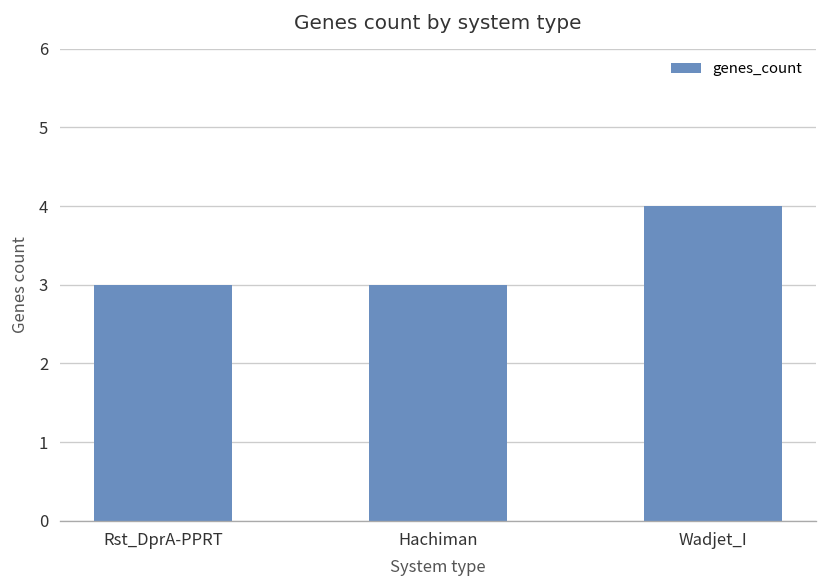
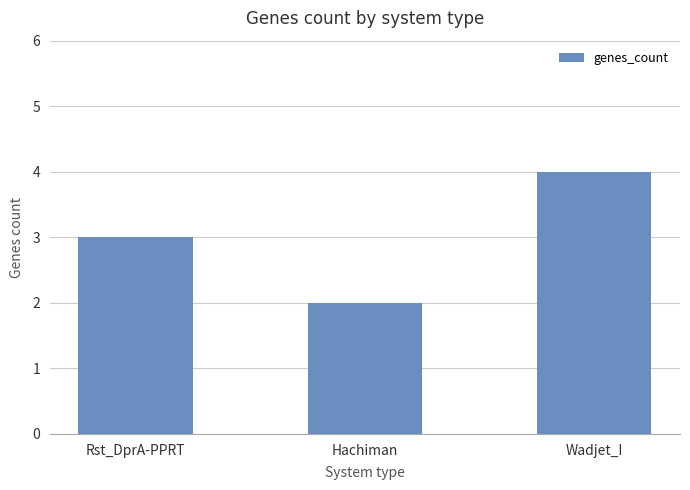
  {
    "Rst_DprA-PPRT": 3,
-   "Hachiman": 3,
+   "Hachiman": 2,
    "Wadjet_I": 4
  }
